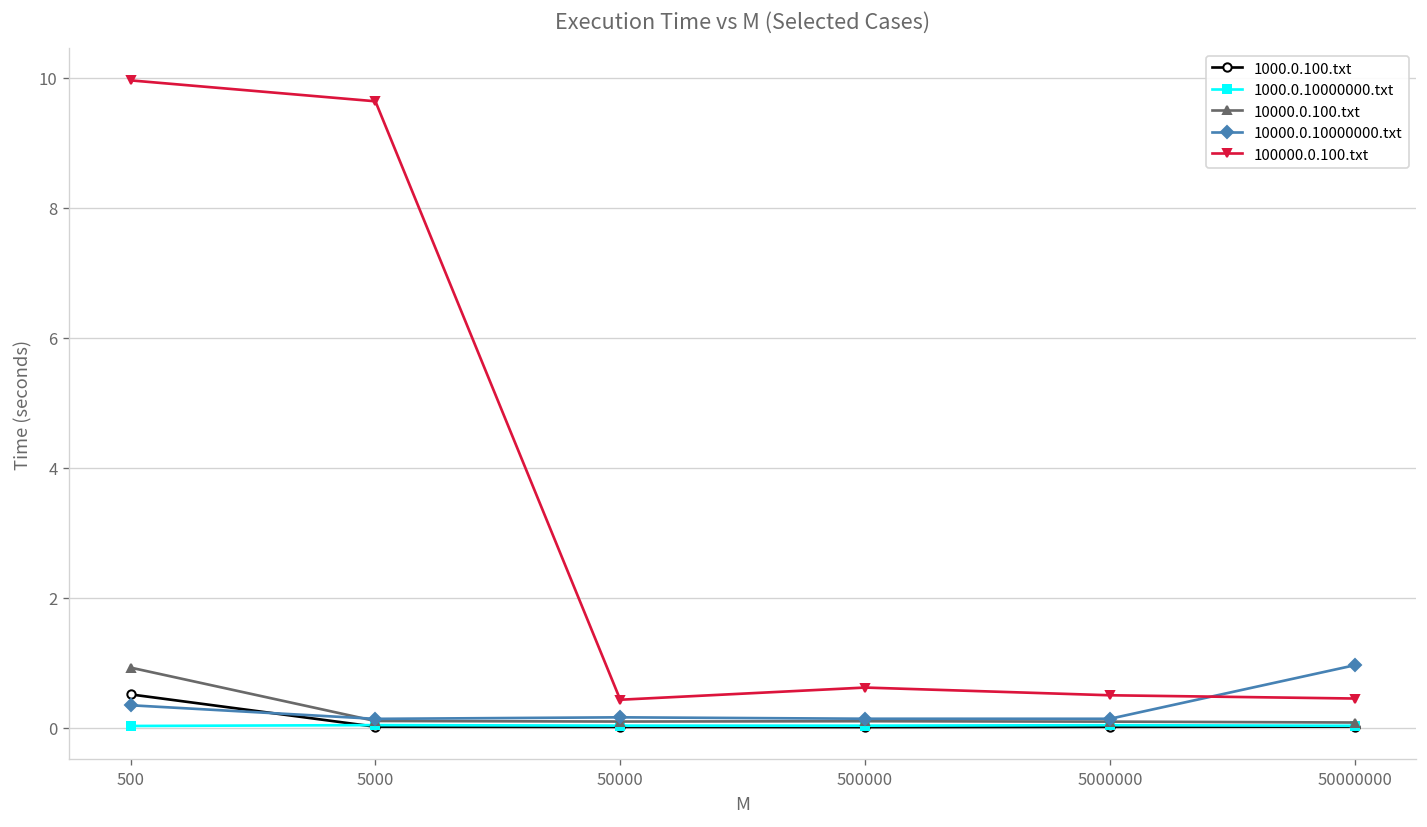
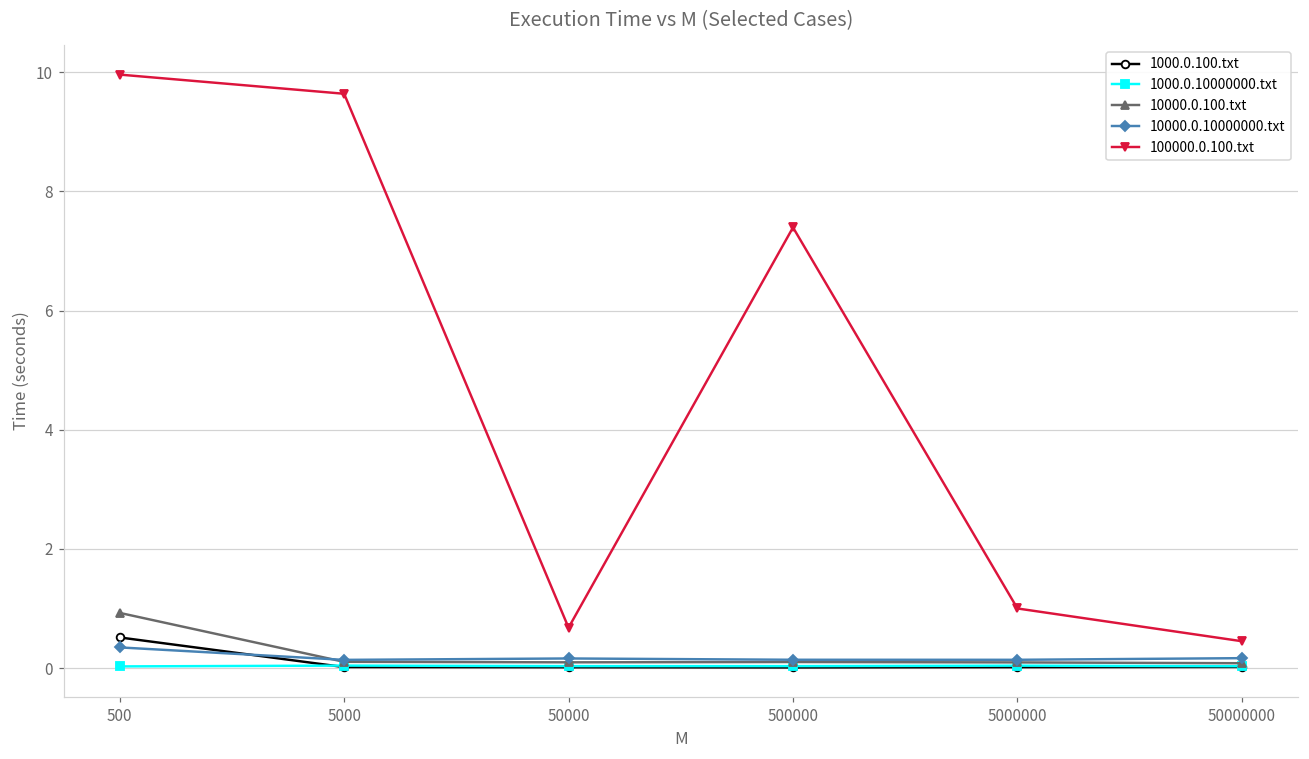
  {
    "1000.0.100.txt": {
      "500": 0.5
    },
    "1000.0.10000000.txt": {
      "500": 0.0
    },
    "10000.0.100.txt": {
      "500": 0.9,
      "50000": 0.1,
      "50000000": 0.1
    },
    "10000.0.10000000.txt": {
      "500": 0.3,
      "50000": 0.2,
-     "50000000": 1.0
+     "50000000": 0.2
    },
    "100000.0.100.txt": {
      "500": 10.0,
      "5000": 9.6,
-     "50000": 0.4,
-     "500000": 0.6,
-     "5000000": 0.5,
+     "50000": 0.7,
+     "500000": 7.4,
+     "5000000": 1.0,
      "50000000": 0.5
    }
  }
